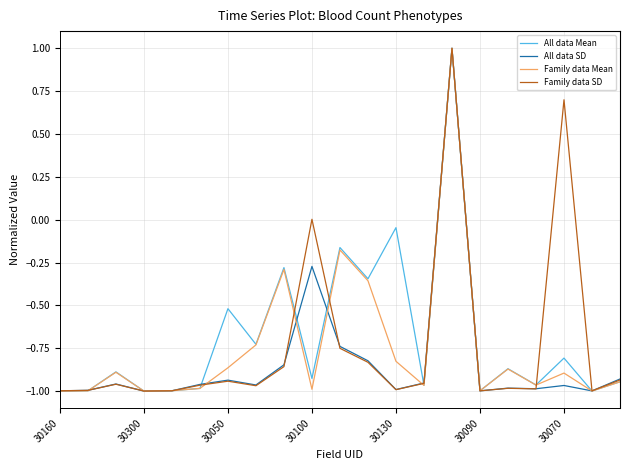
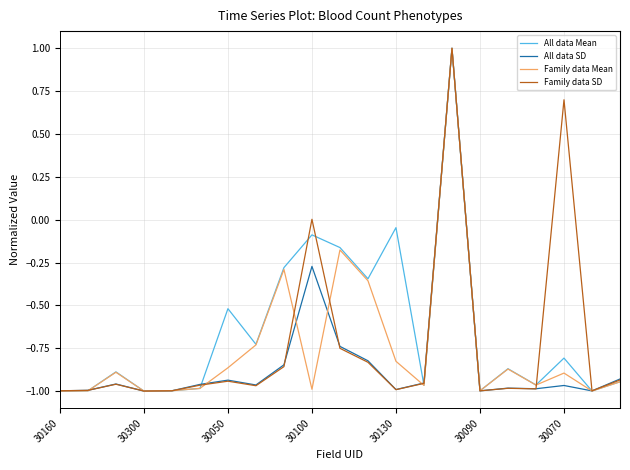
  {
    "All data Mean": {
      "30050": -0.52,
-     "30100": -0.93,
+     "30100": -0.09,
      "30130": -0.05,
      "30070": -0.81
    },
    "All data SD": {
      "30100": -0.27,
      "30070": -0.97
    },
    "Family data Mean": {
      "30050": -0.86,
      "30100": -0.99,
      "30130": -0.83,
      "30070": -0.90
    },
    "Family data SD": {
      "30100": 0.00,
      "30070": 0.70
    }
  }
